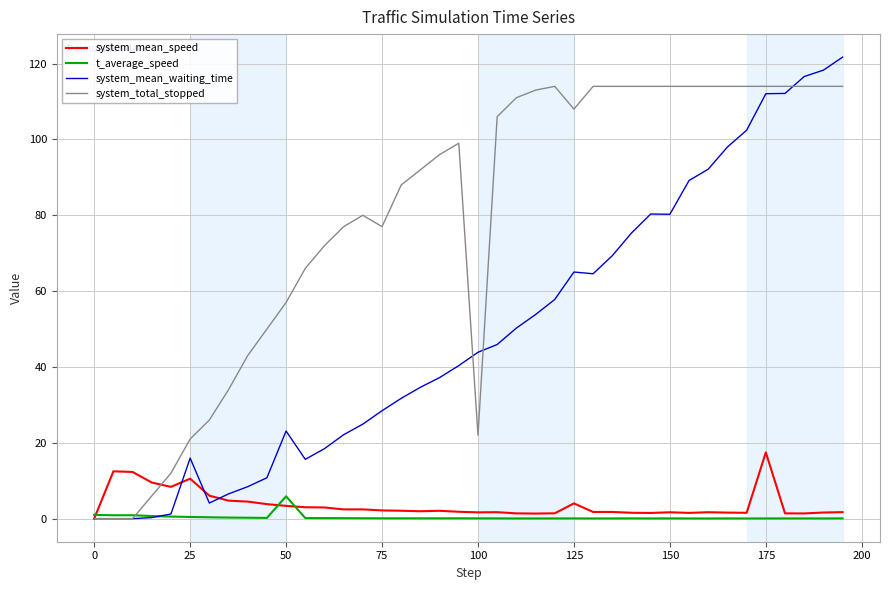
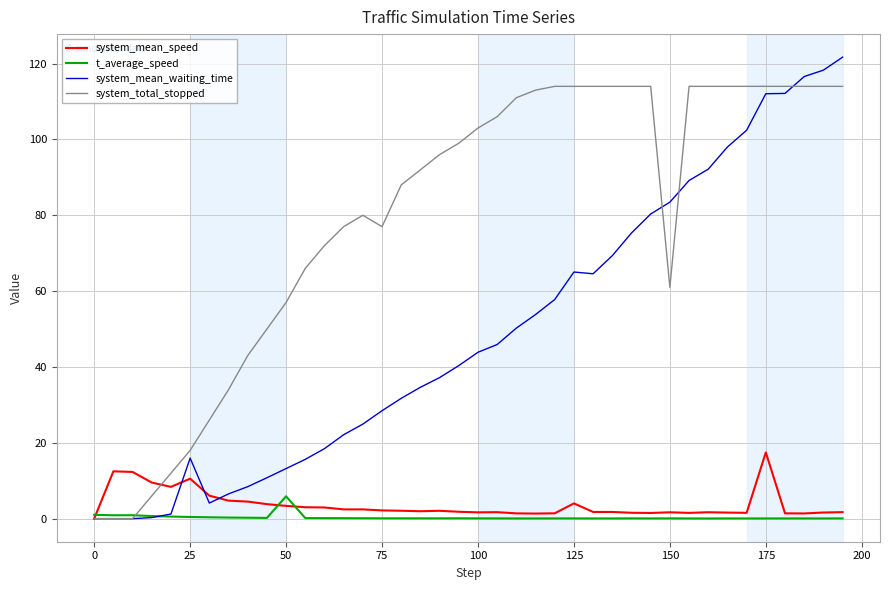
  {
    "system_mean_speed": {
      "25": 11,
      "50": 3,
      "75": 2,
      "100": 2,
      "125": 4,
      "150": 2,
      "175": 17
    },
    "t_average_speed": {
      "0": 1,
      "25": 0,
      "50": 6,
      "75": 0,
      "100": 0,
      "125": 0,
      "150": 0,
      "175": 0
    },
    "system_mean_waiting_time": {
      "25": 16,
-     "50": 23,
+     "50": 13,
      "75": 28,
      "100": 44,
      "125": 65,
-     "150": 80,
+     "150": 83,
      "175": 112
    },
    "system_total_stopped": {
-     "25": 21,
+     "25": 18,
      "50": 57,
      "75": 77,
-     "100": 22,
-     "125": 108,
-     "150": 114,
+     "100": 103,
+     "125": 114,
+     "150": 61,
      "175": 114
    }
  }
